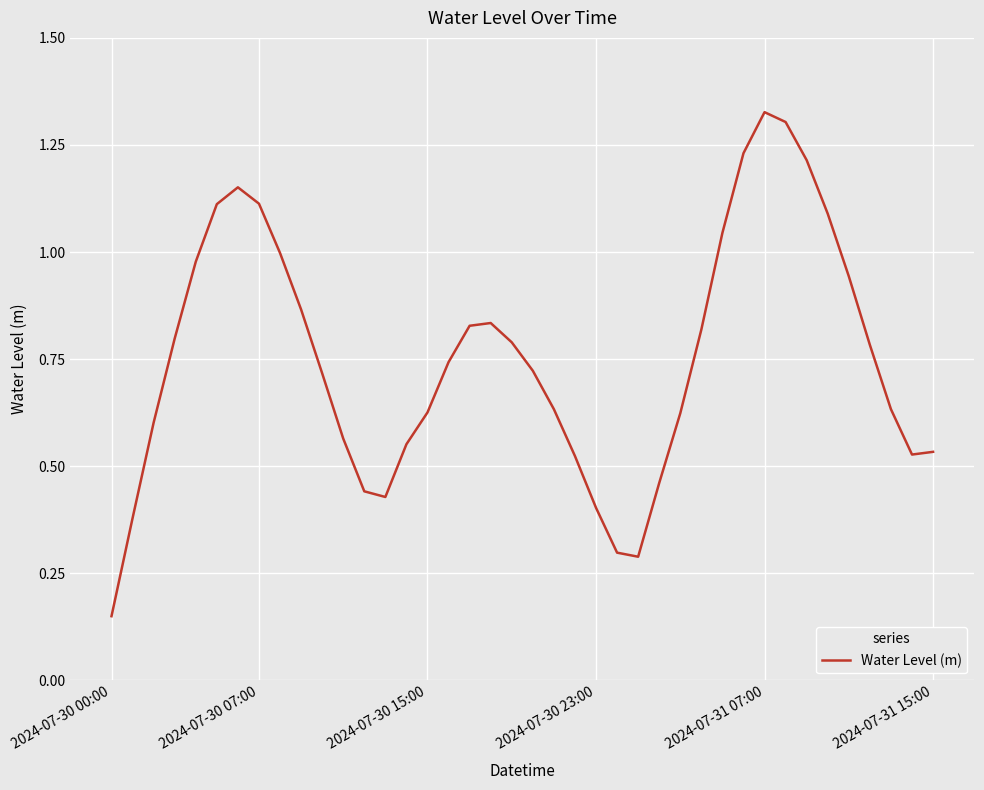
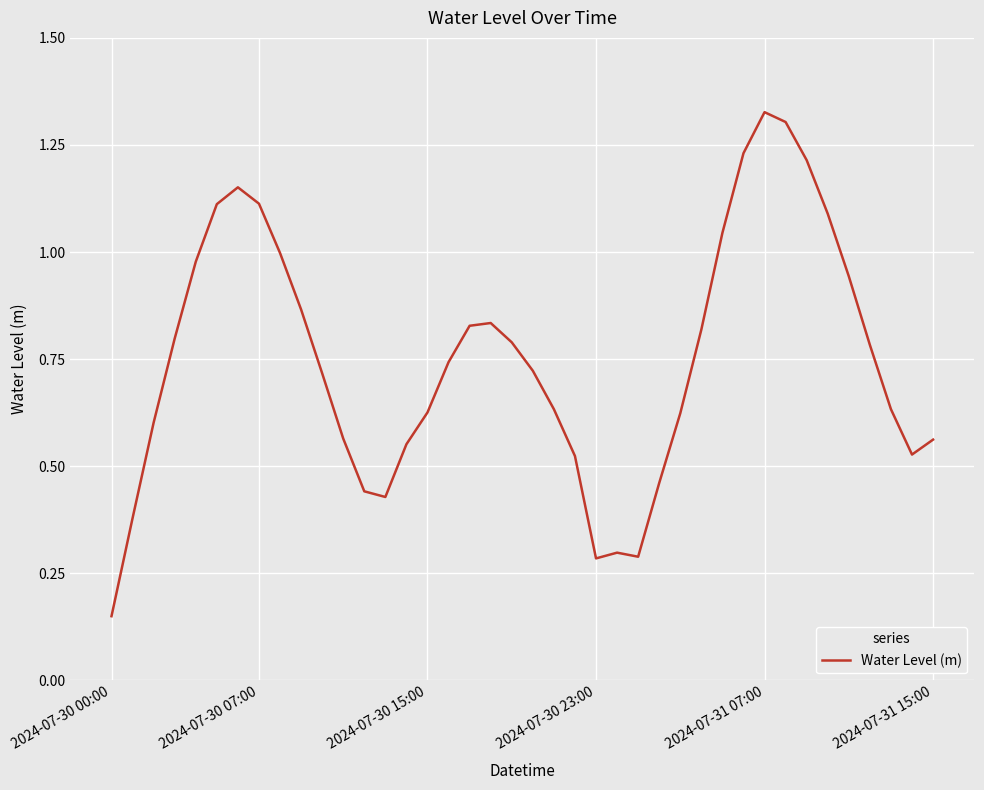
  {
    "2024-07-30 00:00": 0.15,
    "2024-07-30 07:00": 1.11,
    "2024-07-30 15:00": 0.63,
-   "2024-07-30 23:00": 0.40,
+   "2024-07-30 23:00": 0.28,
    "2024-07-31 07:00": 1.33,
-   "2024-07-31 15:00": 0.53
+   "2024-07-31 15:00": 0.56
  }
